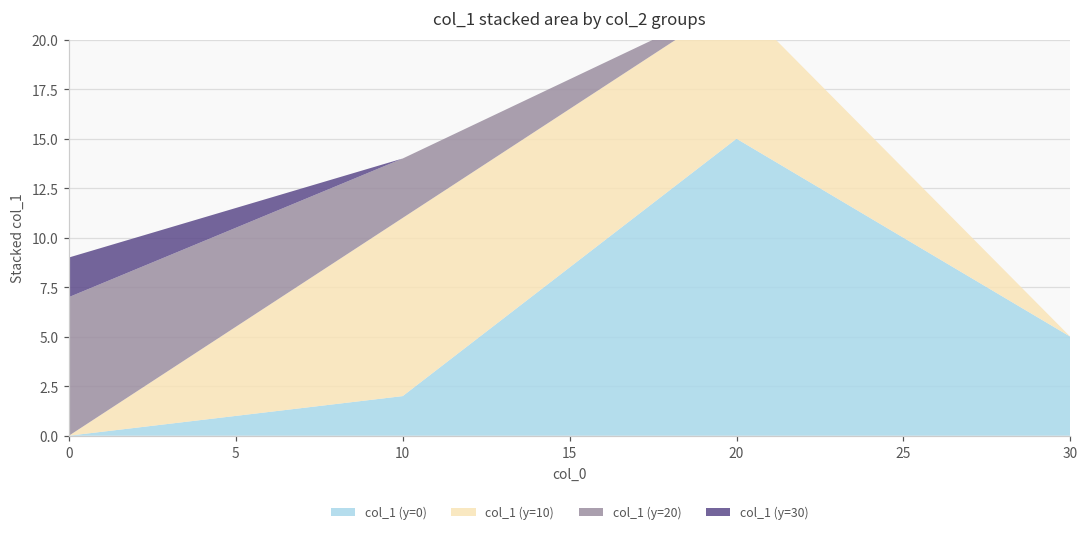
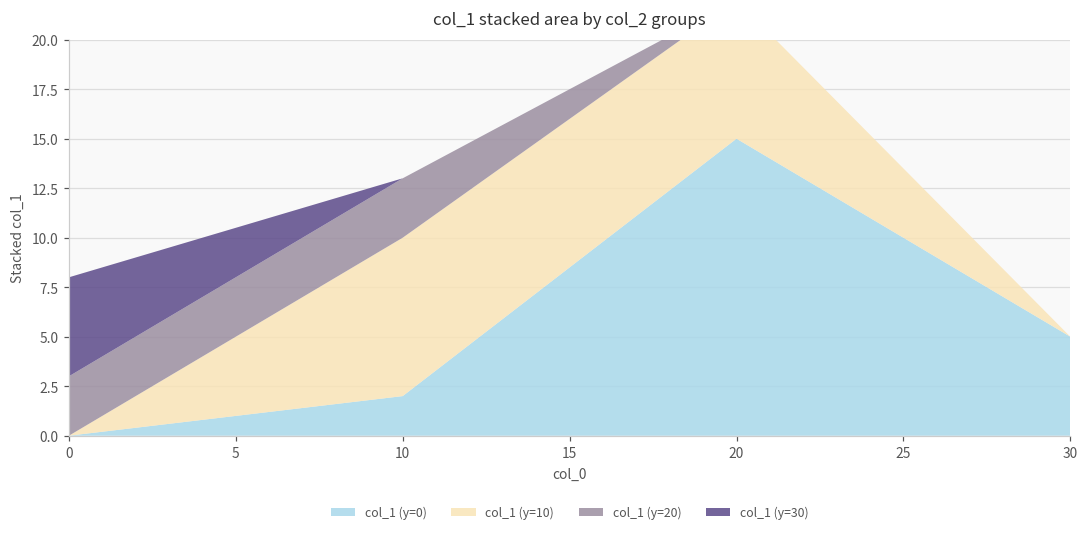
  {
    "col_1 (y=0)": {
      "10": 2,
      "20": 15
    },
    "col_1 (y=10)": {
-     "10": 9
+     "10": 8
    },
    "col_1 (y=20)": {
-     "0": 7
+     "0": 3
    },
    "col_1 (y=30)": {
-     "0": 2
+     "0": 5
    }
  }
